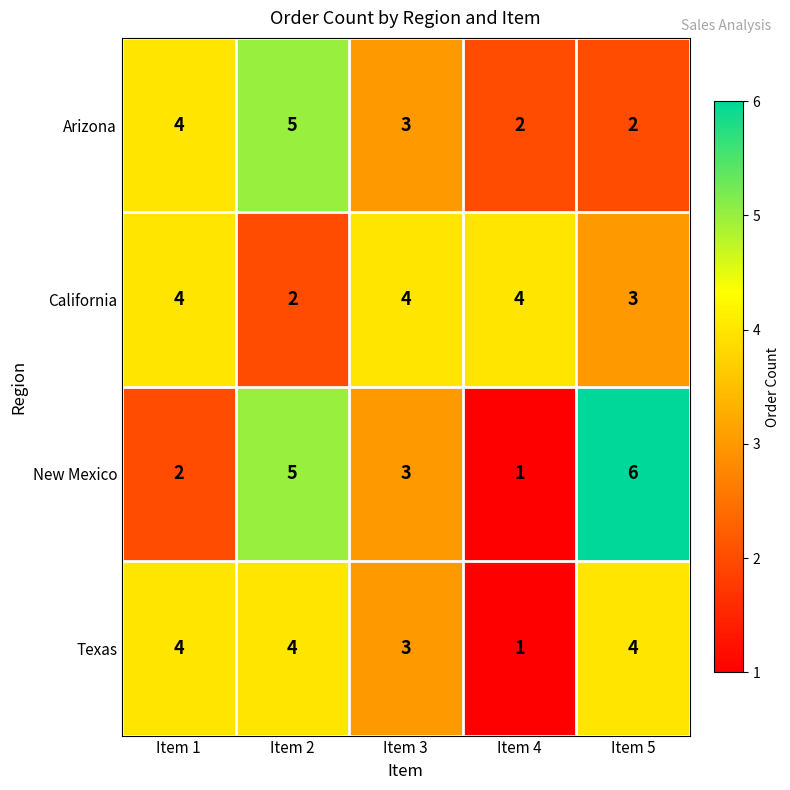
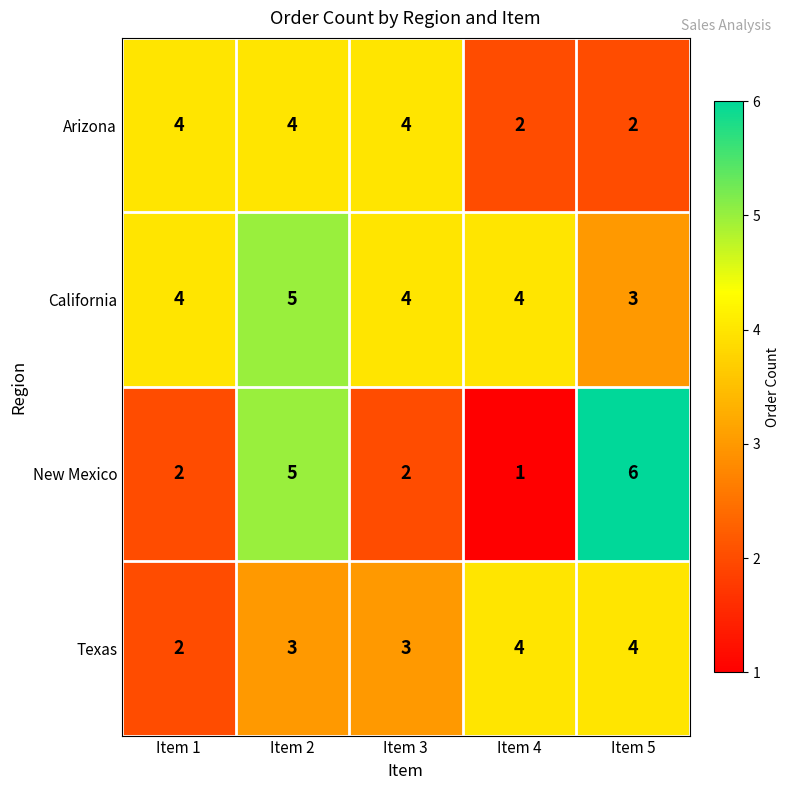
  {
    "Arizona": {
      "Item 1": 4,
-     "Item 2": 5,
-     "Item 3": 3,
+     "Item 2": 4,
+     "Item 3": 4,
      "Item 4": 2,
      "Item 5": 2
    },
    "California": {
      "Item 1": 4,
-     "Item 2": 2,
+     "Item 2": 5,
      "Item 3": 4,
      "Item 4": 4,
      "Item 5": 3
    },
    "New Mexico": {
      "Item 1": 2,
      "Item 2": 5,
-     "Item 3": 3,
+     "Item 3": 2,
      "Item 4": 1,
      "Item 5": 6
    },
    "Texas": {
-     "Item 1": 4,
-     "Item 2": 4,
+     "Item 1": 2,
+     "Item 2": 3,
      "Item 3": 3,
-     "Item 4": 1,
+     "Item 4": 4,
      "Item 5": 4
    }
  }
